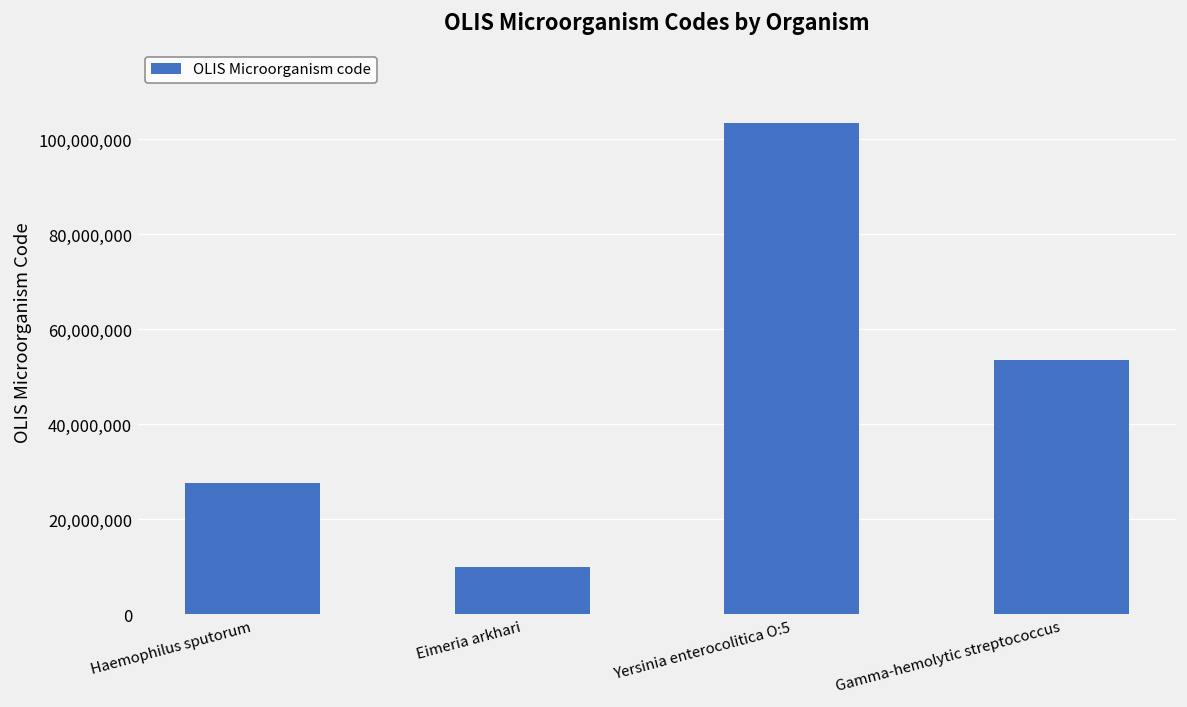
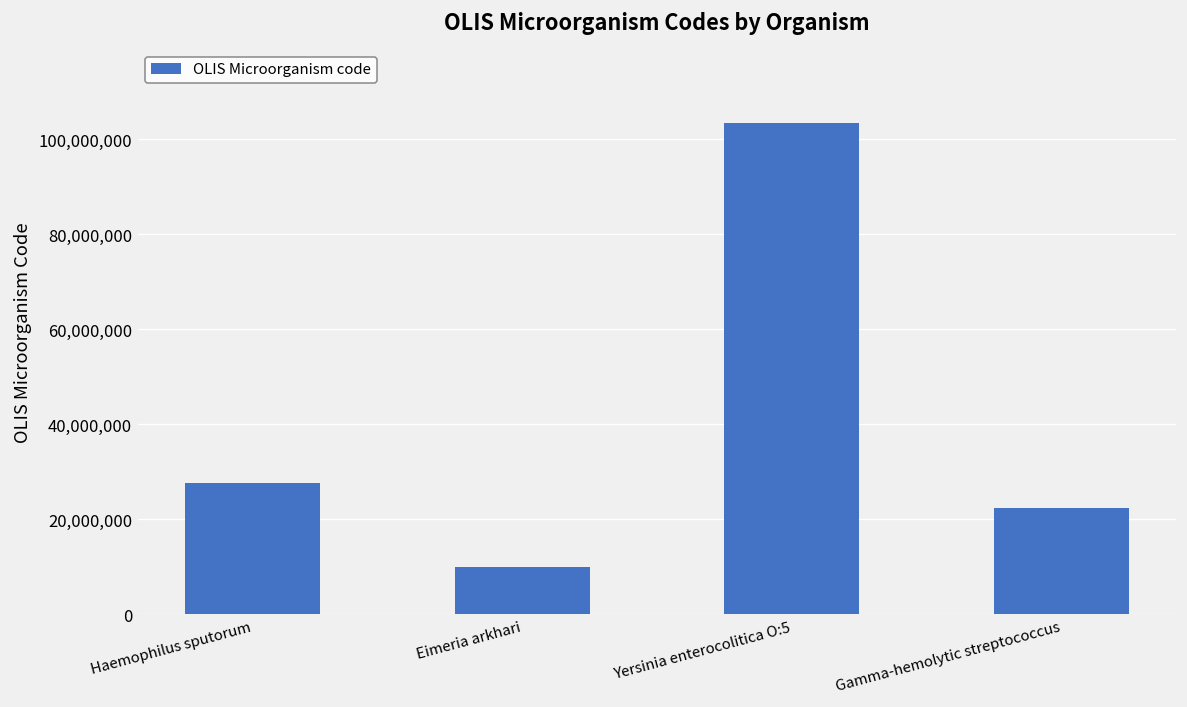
  {
    "Haemophilus sputorum": "28,000,000",
    "Eimeria arkhari": "10,000,000",
    "Yersinia enterocolitica O:5": "103,000,000",
-   "Gamma-hemolytic streptococcus": "53,000,000"
+   "Gamma-hemolytic streptococcus": "22,000,000"
  }
